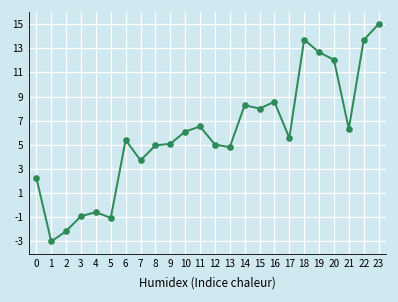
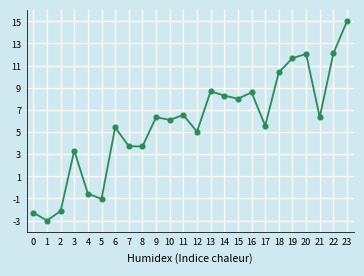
  {
-   "0": 2.3,
+   "0": -2.3,
    "1": -3.0,
    "2": -2.1,
-   "3": -0.9,
+   "3": 3.3,
    "4": -0.6,
    "5": -1.0,
    "6": 5.4,
    "7": 3.7,
-   "8": 5.0,
-   "9": 5.1,
+   "8": 3.7,
+   "9": 6.3,
    "10": 6.1,
    "11": 6.5,
    "12": 5.0,
-   "13": 4.8,
+   "13": 8.7,
    "14": 8.3,
    "15": 8.0,
    "16": 8.6,
    "17": 5.6,
-   "18": 13.7,
-   "19": 12.7,
+   "18": 10.4,
+   "19": 11.7,
    "20": 12.0,
    "21": 6.3,
-   "22": 13.7,
+   "22": 12.1,
    "23": 15.0
  }
